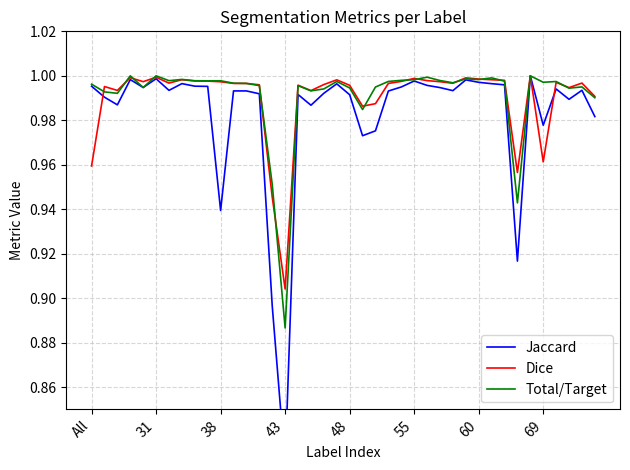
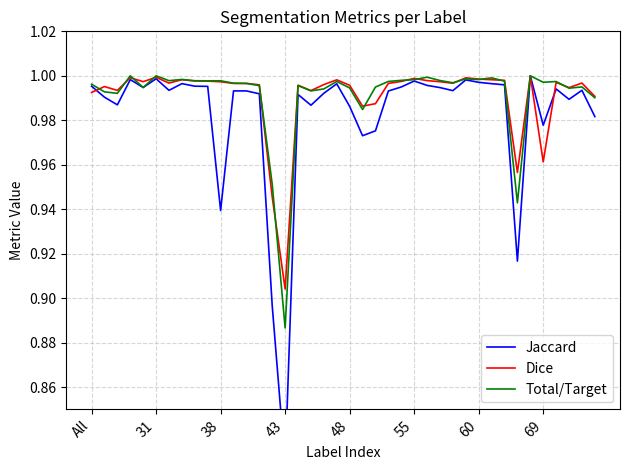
  {
    "Jaccard": {
      "38": 0.939,
-     "48": 0.991,
+     "48": 0.986,
      "60": 0.997,
      "69": 0.978
    },
    "Dice": {
-     "All": 0.959,
+     "All": 0.993,
      "43": 0.904,
      "48": 0.996,
      "69": 0.961
    },
    "Total/Target": {
      "43": 0.887,
      "48": 0.995,
      "69": 0.997
    }
  }
